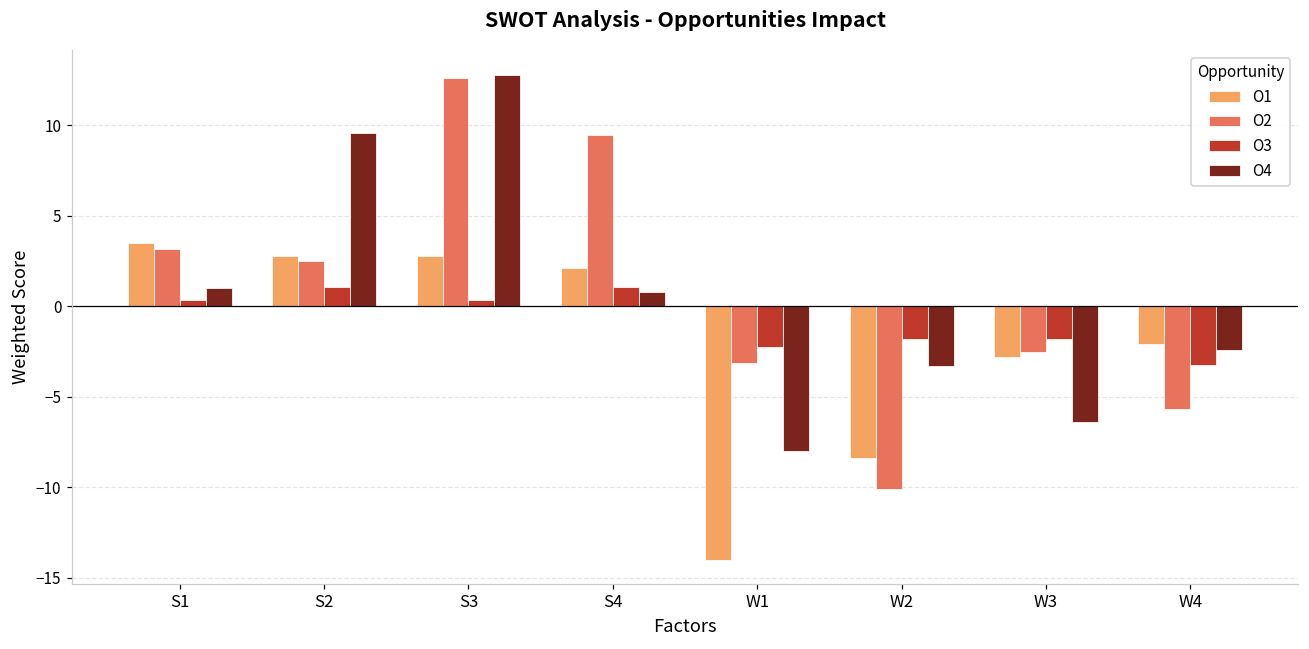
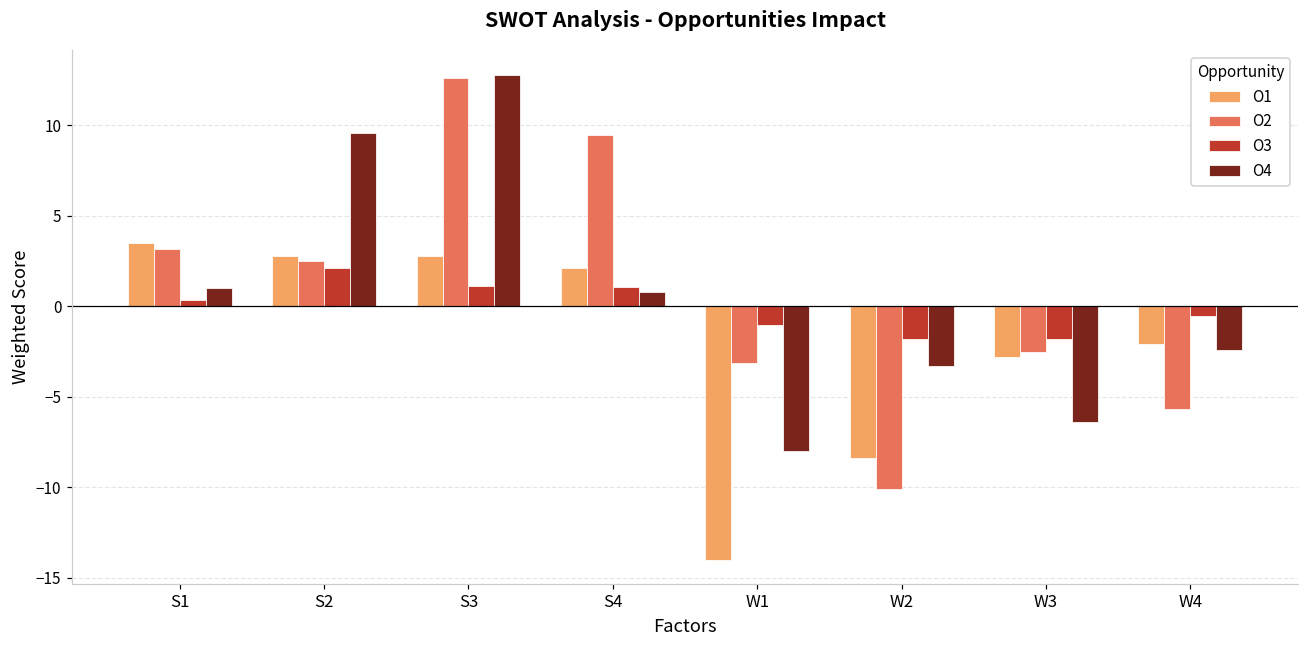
  {
    "O3": {
      "S1": 0.4,
-     "S2": 1.1,
-     "S3": 0.4,
+     "S2": 2.1,
+     "S3": 1.1,
      "S4": 1.1,
-     "W1": -2.3,
+     "W1": -1.0,
      "W2": -1.8,
      "W3": -1.8,
-     "W4": -3.2
+     "W4": -0.5
    },
    "O4": {
      "S1": 1.0,
      "S2": 9.6,
      "S3": 12.8,
      "S4": 0.8,
      "W1": -8.0,
      "W2": -3.3,
      "W3": -6.4,
      "W4": -2.4
    }
  }
